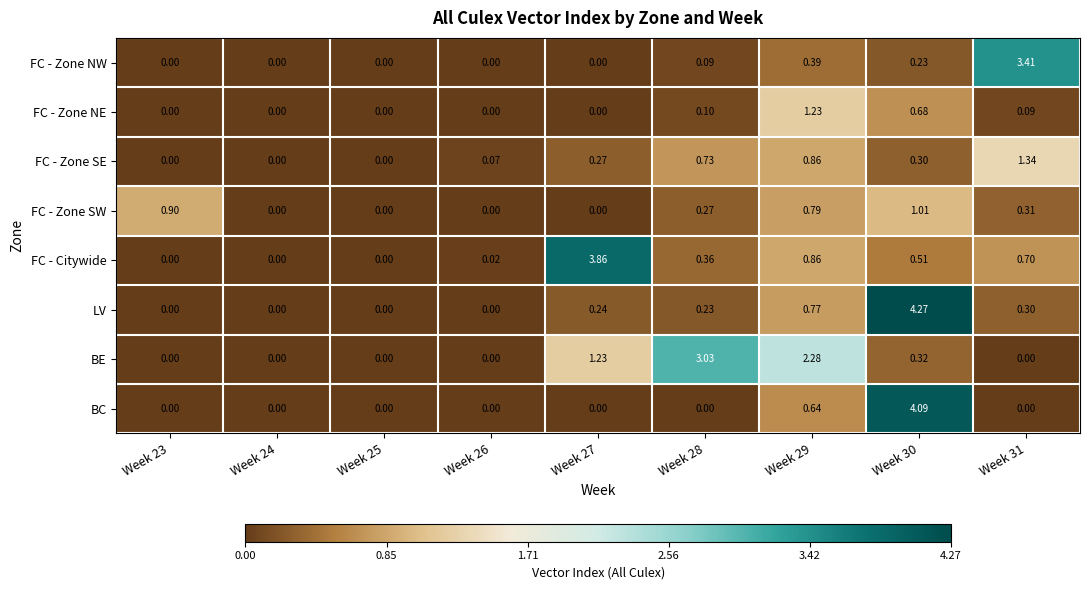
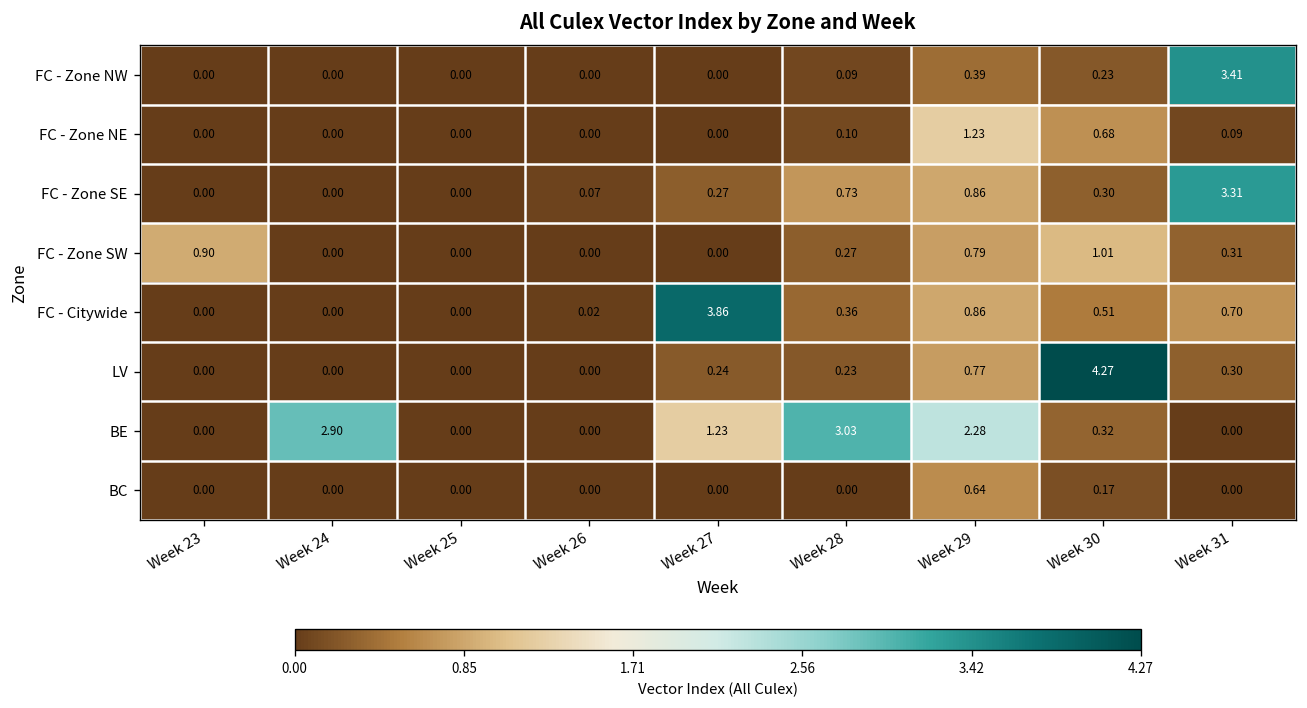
  {
    "FC - Zone NW": {
      "Week 23": 0.00,
      "Week 24": 0.00,
      "Week 25": 0.00,
      "Week 26": 0.00,
      "Week 27": 0.00,
      "Week 28": 0.09,
      "Week 29": 0.39,
      "Week 30": 0.23,
      "Week 31": 3.41
    },
    "FC - Zone NE": {
      "Week 23": 0.00,
      "Week 24": 0.00,
      "Week 25": 0.00,
      "Week 26": 0.00,
      "Week 27": 0.00,
      "Week 28": 0.10,
      "Week 29": 1.23,
      "Week 30": 0.68,
      "Week 31": 0.09
    },
    "FC - Zone SE": {
      "Week 23": 0.00,
      "Week 24": 0.00,
      "Week 25": 0.00,
      "Week 26": 0.07,
      "Week 27": 0.27,
      "Week 28": 0.73,
      "Week 29": 0.86,
      "Week 30": 0.30,
-     "Week 31": 1.34
+     "Week 31": 3.31
    },
    "FC - Zone SW": {
      "Week 23": 0.90,
      "Week 24": 0.00,
      "Week 25": 0.00,
      "Week 26": 0.00,
      "Week 27": 0.00,
      "Week 28": 0.27,
      "Week 29": 0.79,
      "Week 30": 1.01,
      "Week 31": 0.31
    },
    "FC - Citywide": {
      "Week 23": 0.00,
      "Week 24": 0.00,
      "Week 25": 0.00,
      "Week 26": 0.02,
      "Week 27": 3.86,
      "Week 28": 0.36,
      "Week 29": 0.86,
      "Week 30": 0.51,
      "Week 31": 0.70
    },
    "LV": {
      "Week 23": 0.00,
      "Week 24": 0.00,
      "Week 25": 0.00,
      "Week 26": 0.00,
      "Week 27": 0.24,
      "Week 28": 0.23,
      "Week 29": 0.77,
      "Week 30": 4.27,
      "Week 31": 0.30
    },
    "BE": {
      "Week 23": 0.00,
-     "Week 24": 0.00,
+     "Week 24": 2.90,
      "Week 25": 0.00,
      "Week 26": 0.00,
      "Week 27": 1.23,
      "Week 28": 3.03,
      "Week 29": 2.28,
      "Week 30": 0.32,
      "Week 31": 0.00
    },
    "BC": {
      "Week 23": 0.00,
      "Week 24": 0.00,
      "Week 25": 0.00,
      "Week 26": 0.00,
      "Week 27": 0.00,
      "Week 28": 0.00,
      "Week 29": 0.64,
-     "Week 30": 4.09,
+     "Week 30": 0.17,
      "Week 31": 0.00
    }
  }
